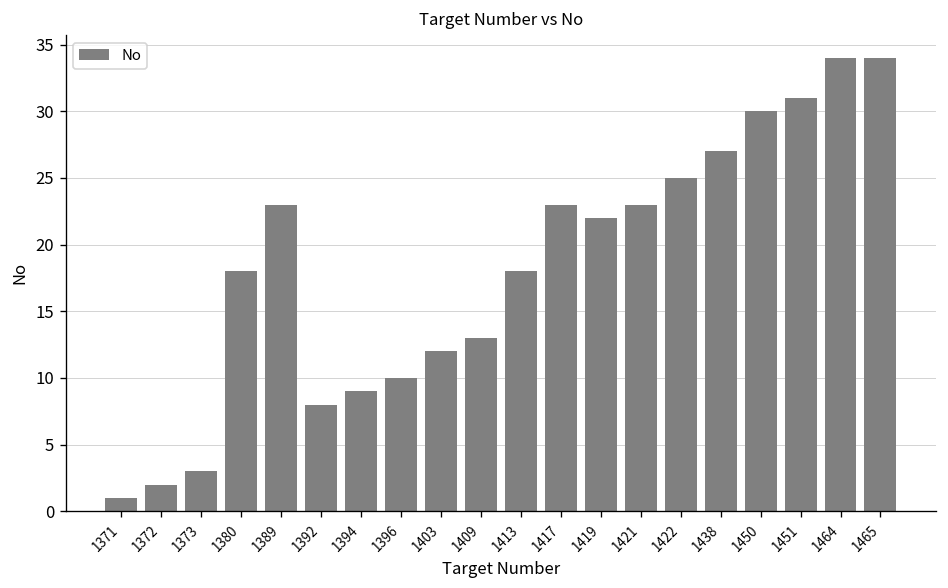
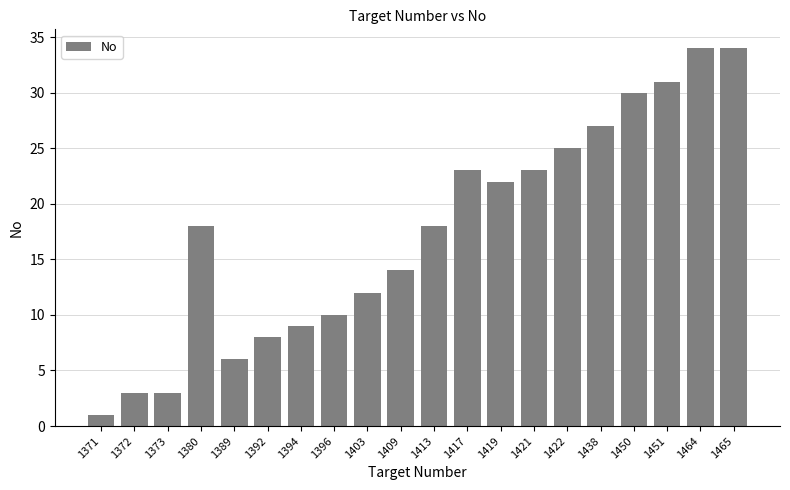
  {
    "1371": 1,
-   "1372": 2,
+   "1372": 3,
    "1373": 3,
    "1380": 18,
-   "1389": 23,
+   "1389": 6,
    "1392": 8,
    "1394": 9,
    "1396": 10,
    "1403": 12,
-   "1409": 13,
+   "1409": 14,
    "1413": 18,
    "1417": 23,
    "1419": 22,
    "1421": 23,
    "1422": 25,
    "1438": 27,
    "1450": 30,
    "1451": 31,
    "1464": 34,
    "1465": 34
  }
